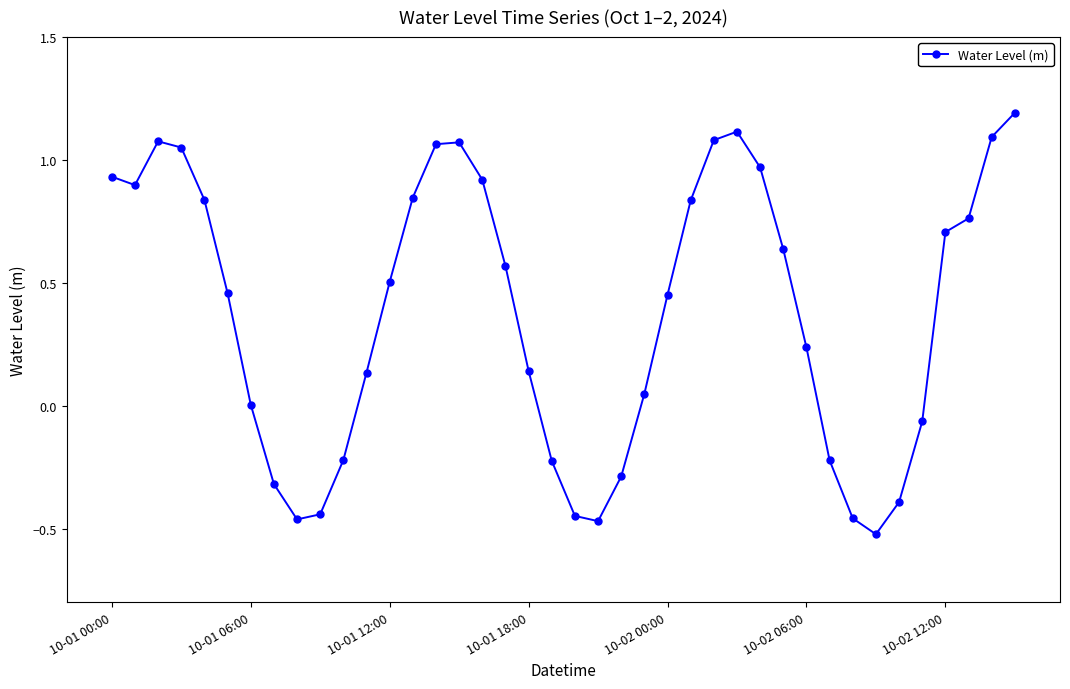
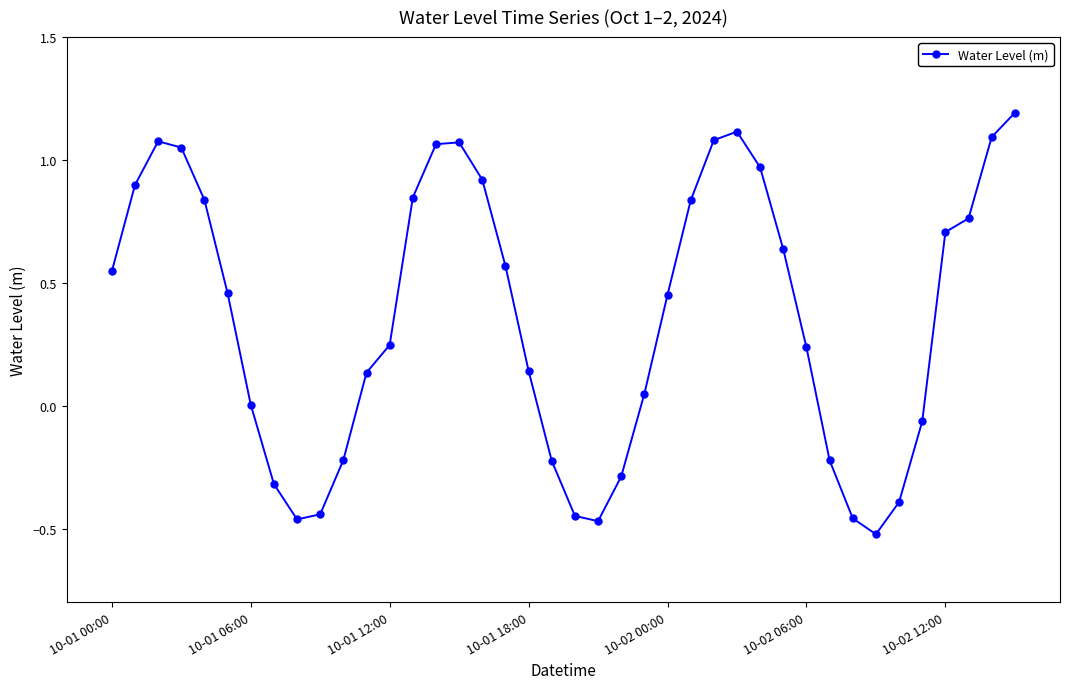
  {
-   "10-01 00:00": 0.93,
+   "10-01 00:00": 0.55,
    "10-01 06:00": 0.00,
-   "10-01 12:00": 0.50,
+   "10-01 12:00": 0.25,
    "10-01 18:00": 0.14,
    "10-02 00:00": 0.45,
    "10-02 06:00": 0.24,
    "10-02 12:00": 0.71
  }
